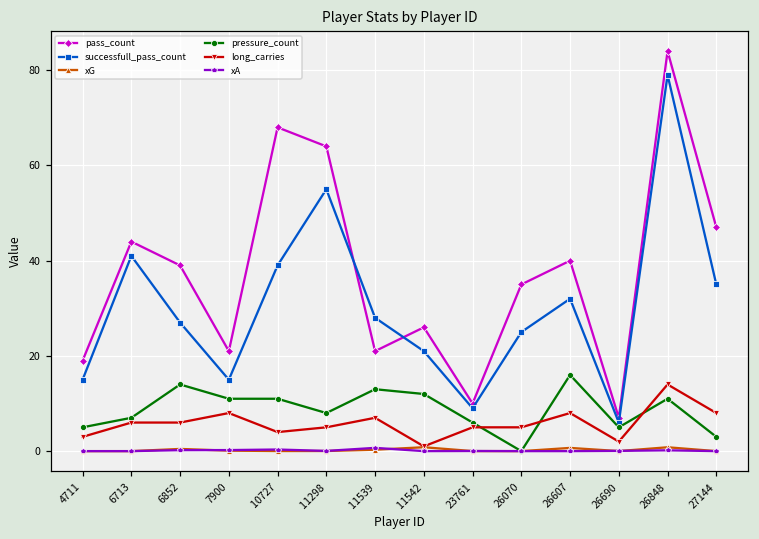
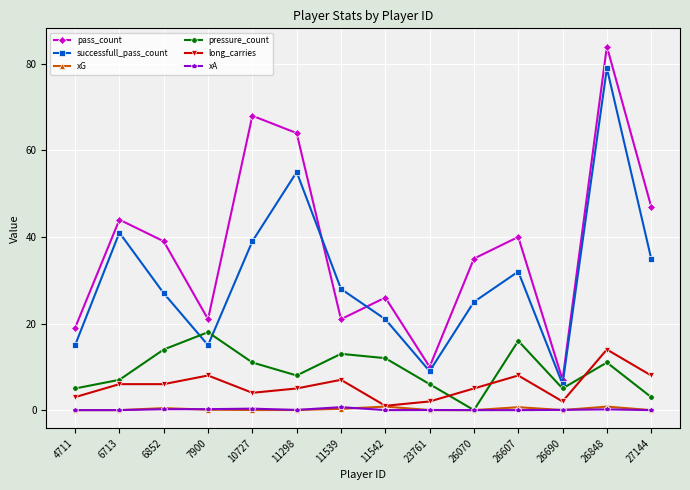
  {
    "pass_count": {
      "4711": 19,
      "6713": 44,
      "6852": 39,
      "7900": 21,
      "10727": 68,
      "11298": 64,
      "11539": 21,
      "11542": 26,
      "23761": 10,
      "26070": 35,
      "26607": 40,
      "26690": 7,
      "26848": 84,
      "27144": 47
    },
    "successfull_pass_count": {
      "4711": 15,
      "6713": 41,
      "6852": 27,
      "7900": 15,
      "10727": 39,
      "11298": 55,
      "11539": 28,
      "11542": 21,
      "23761": 9,
      "26070": 25,
      "26607": 32,
      "26690": 6,
      "26848": 79,
      "27144": 35
    },
    "xG": {
      "26607": 1,
      "26848": 1
    },
    "pressure_count": {
      "4711": 5,
      "6713": 7,
      "6852": 14,
-     "7900": 11,
+     "7900": 18,
      "10727": 11,
      "11298": 8,
      "11539": 13,
      "11542": 12,
      "23761": 6,
      "26607": 16,
      "26690": 5,
      "26848": 11,
      "27144": 3
    },
    "long_carries": {
      "4711": 3,
      "6713": 6,
      "6852": 6,
      "7900": 8,
      "10727": 4,
      "11298": 5,
      "11539": 7,
-     "23761": 5,
+     "23761": 2,
      "26070": 5,
      "26607": 8,
      "26690": 2,
      "26848": 14,
      "27144": 8
    },
    "xA": {
      "11542": 0,
      "26607": 0,
      "26848": 0
    }
  }
